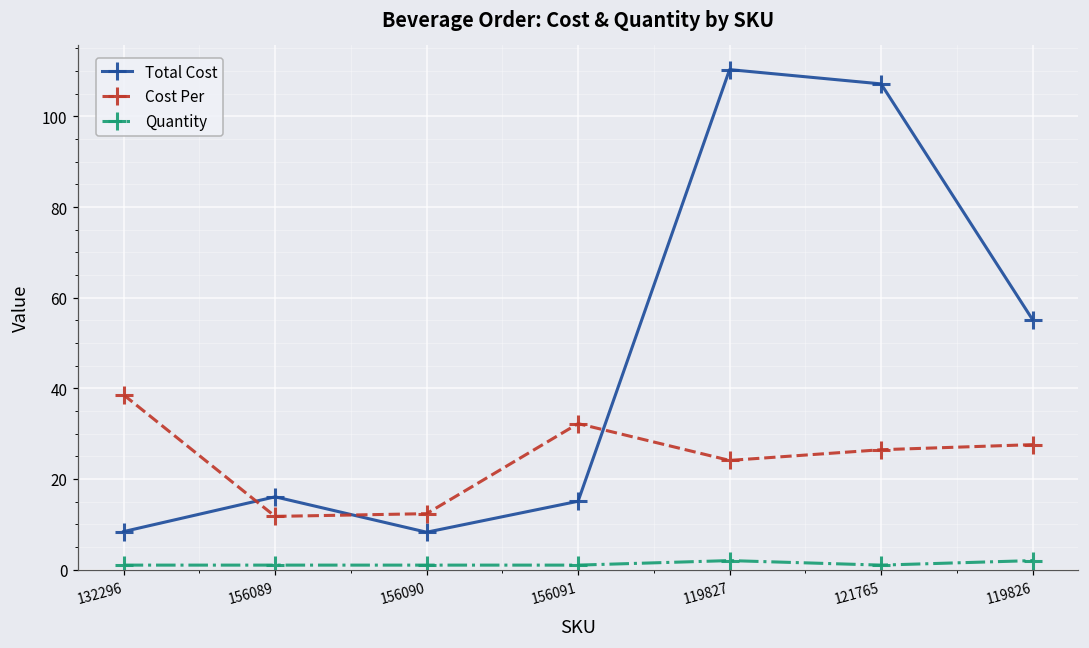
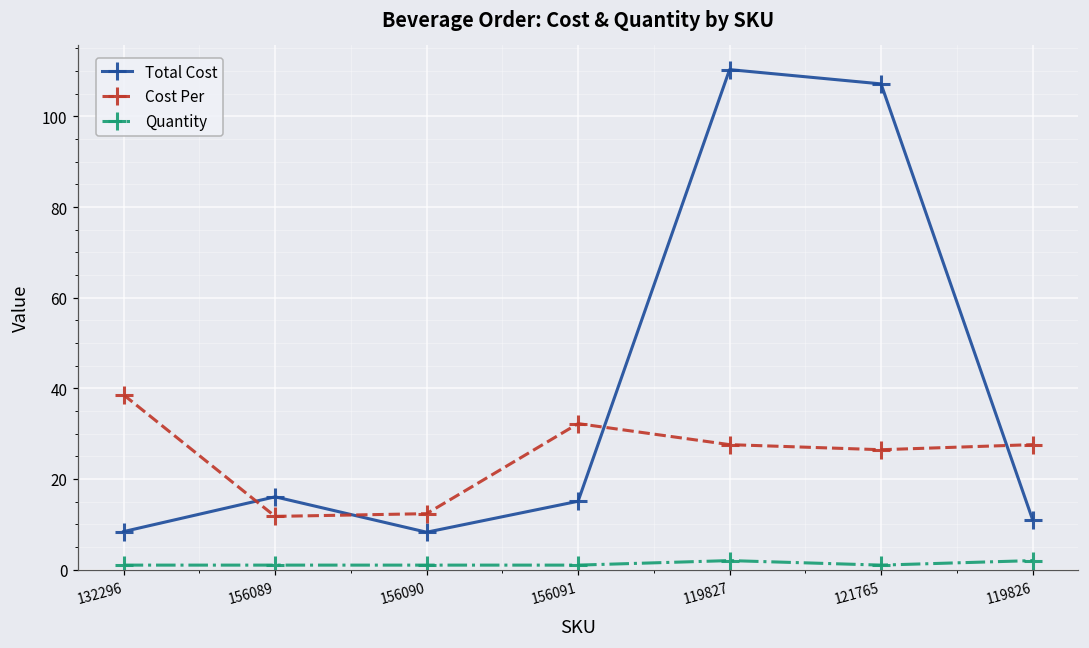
  {
    "Total Cost": {
      "132296": 8,
      "156089": 16,
      "156090": 8,
      "156091": 15,
      "119827": 110,
      "121765": 107,
-     "119826": 55
+     "119826": 11
    },
    "Cost Per": {
      "132296": 39,
      "156089": 12,
      "156090": 12,
      "156091": 32,
-     "119827": 24,
+     "119827": 28,
      "121765": 26,
      "119826": 28
    },
    "Quantity": {
      "132296": 1,
      "156089": 1,
      "156090": 1,
      "156091": 1,
      "119827": 2,
      "121765": 1,
      "119826": 2
    }
  }
